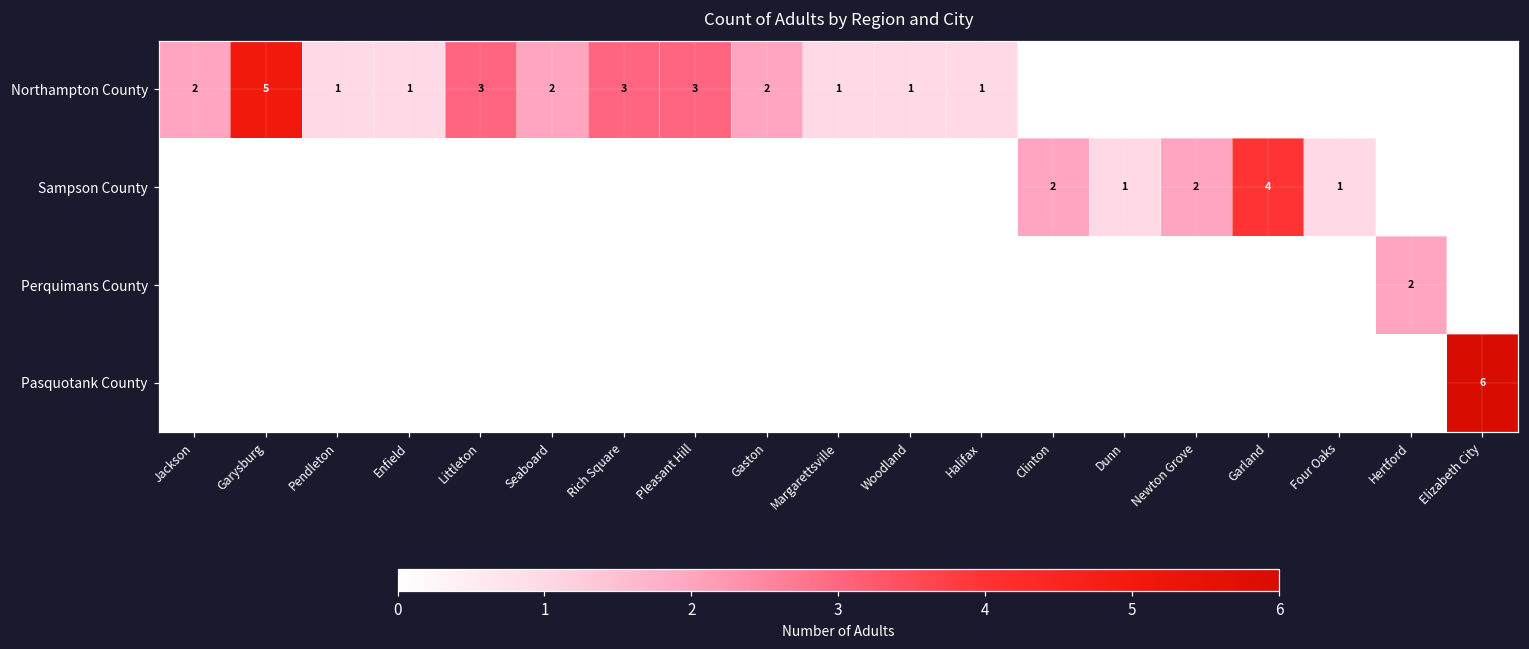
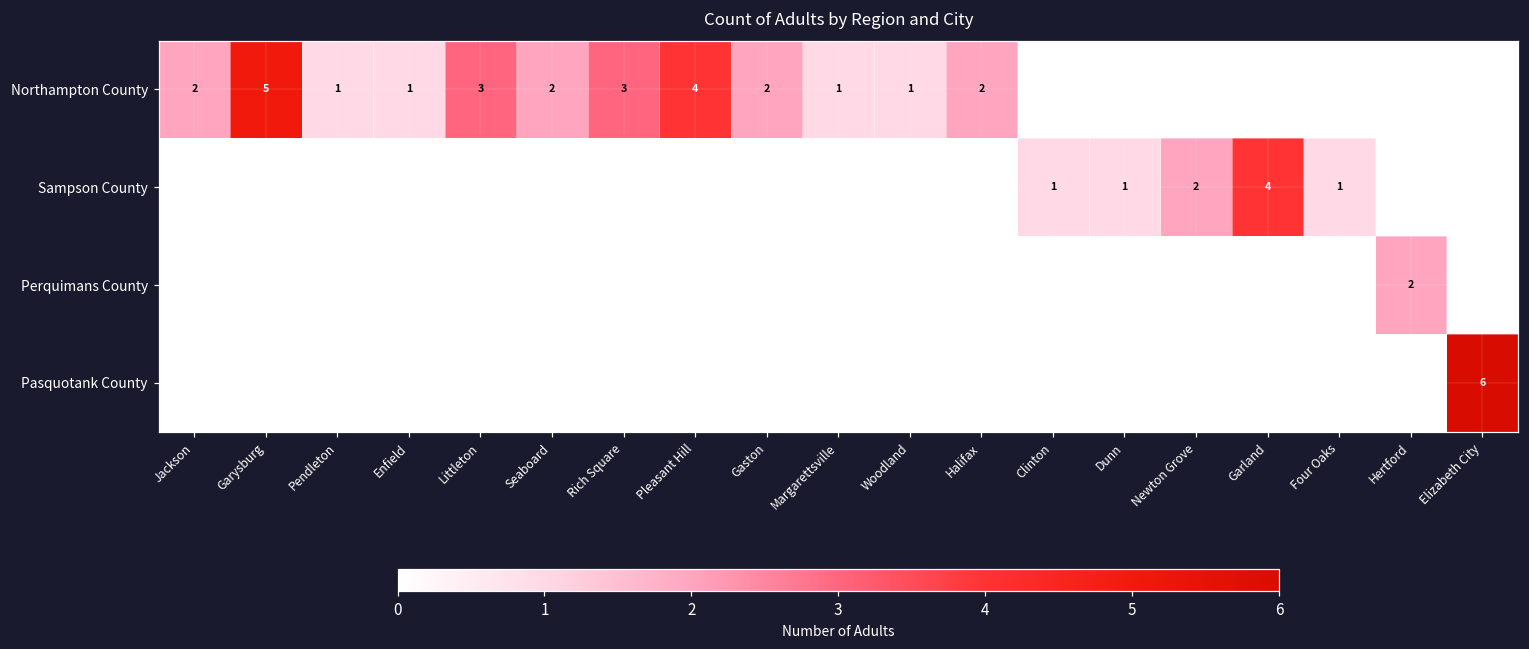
  {
    "Northampton County": {
      "Jackson": 2,
      "Garysburg": 5,
      "Pendleton": 1,
      "Enfield": 1,
      "Littleton": 3,
      "Seaboard": 2,
      "Rich Square": 3,
-     "Pleasant Hill": 3,
+     "Pleasant Hill": 4,
      "Gaston": 2,
      "Margarettsville": 1,
      "Woodland": 1,
-     "Halifax": 1
+     "Halifax": 2
    },
    "Sampson County": {
-     "Clinton": 2,
+     "Clinton": 1,
      "Dunn": 1,
      "Newton Grove": 2,
      "Garland": 4,
      "Four Oaks": 1
    },
    "Perquimans County": {
      "Hertford": 2
    },
    "Pasquotank County": {
      "Elizabeth City": 6
    }
  }
